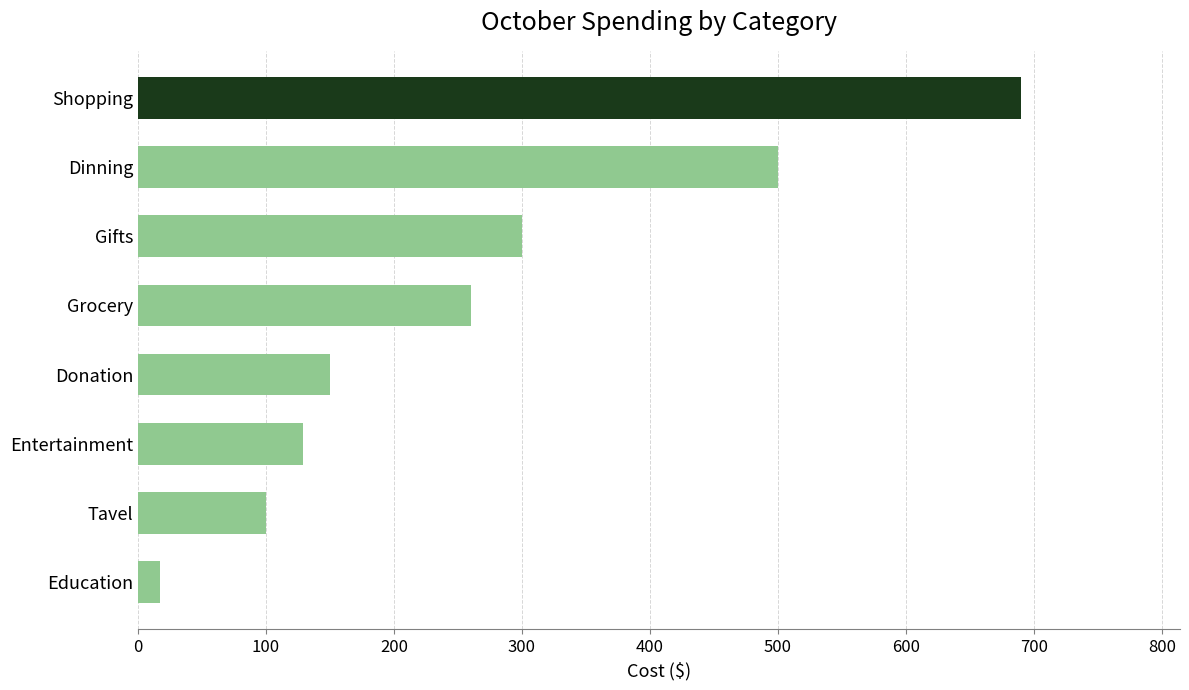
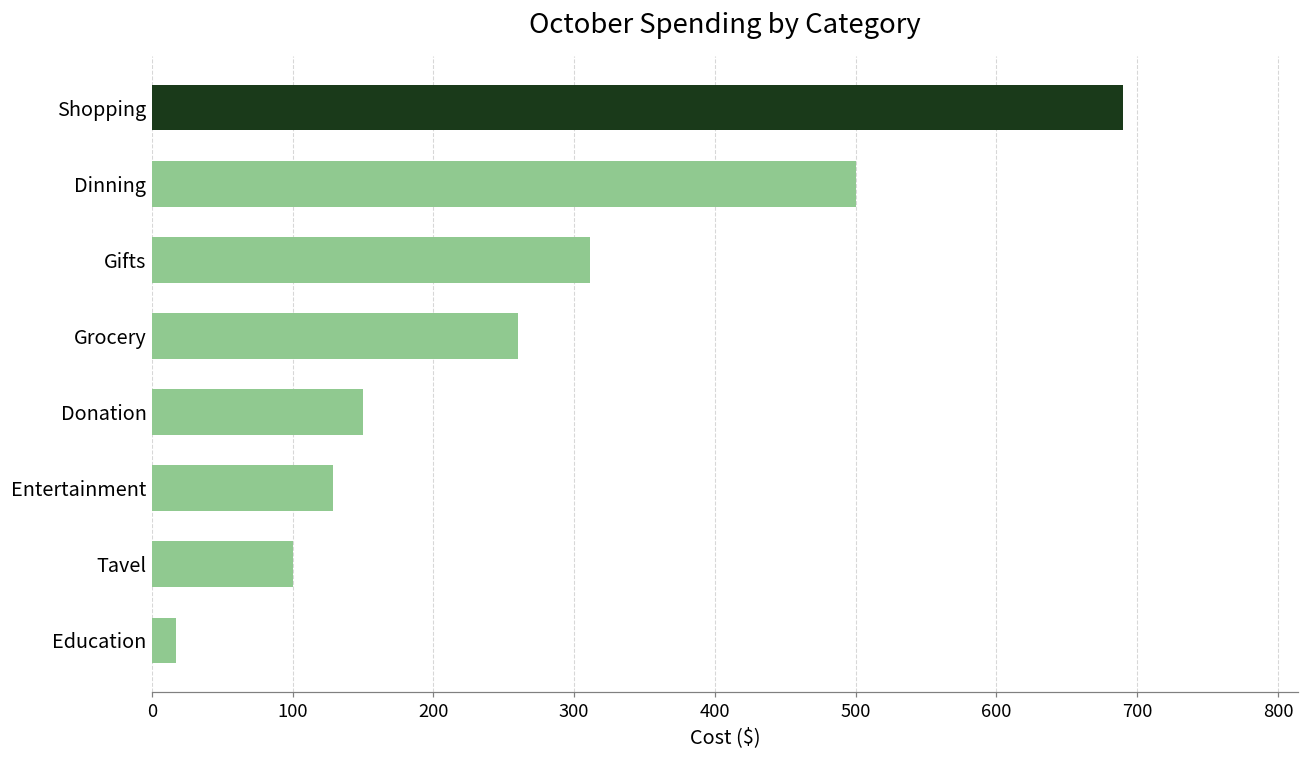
  {
    "Shopping": 690,
    "Dinning": 500,
-   "Gifts": 300,
+   "Gifts": 311,
    "Grocery": 260,
    "Donation": 150,
    "Entertainment": 129,
    "Tavel": 100,
    "Education": 17
  }
